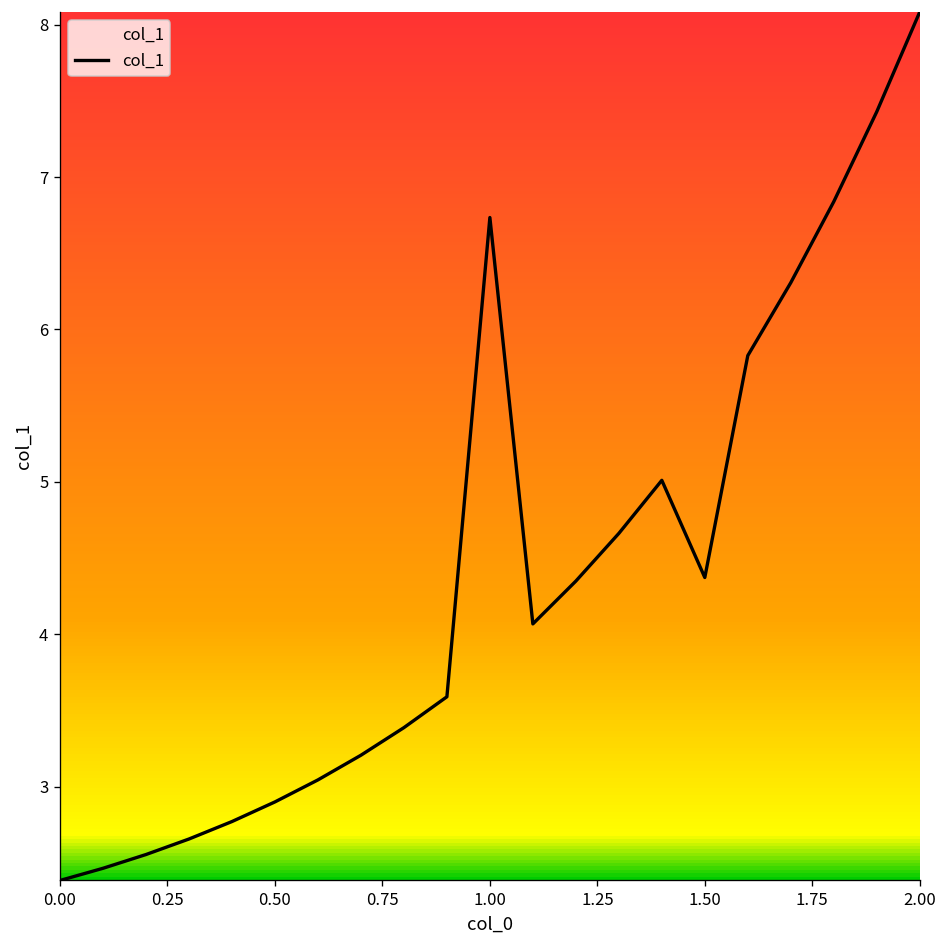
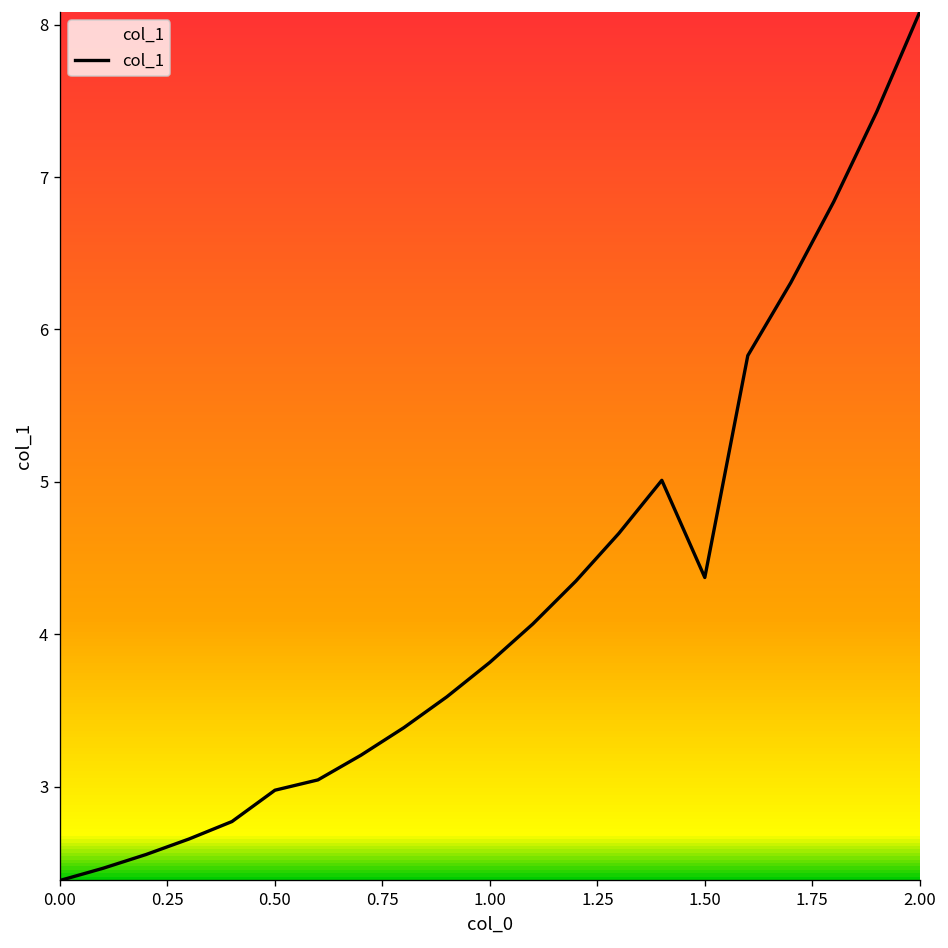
  {
    "0.00": 2.39,
-   "0.50": 2.90,
-   "1.00": 6.73,
+   "0.50": 2.98,
+   "1.00": 3.82,
    "1.50": 4.37,
    "2.00": 8.08
  }
